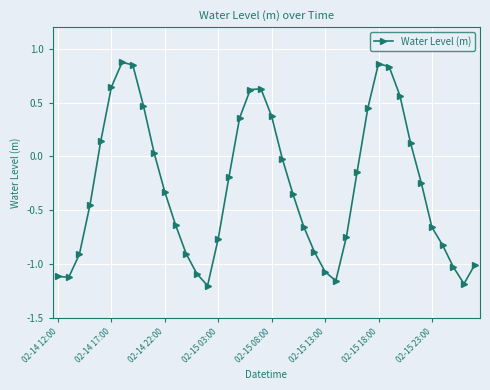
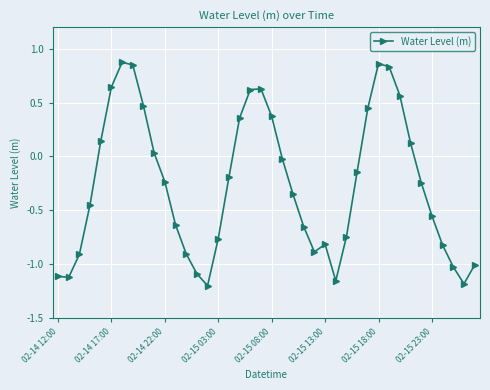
  {
    "02-14 12:00": -1.11,
    "02-14 17:00": 0.64,
-   "02-14 22:00": -0.33,
+   "02-14 22:00": -0.23,
    "02-15 03:00": -0.76,
    "02-15 08:00": 0.37,
-   "02-15 13:00": -1.07,
+   "02-15 13:00": -0.82,
    "02-15 18:00": 0.86,
-   "02-15 23:00": -0.66
+   "02-15 23:00": -0.55
  }
